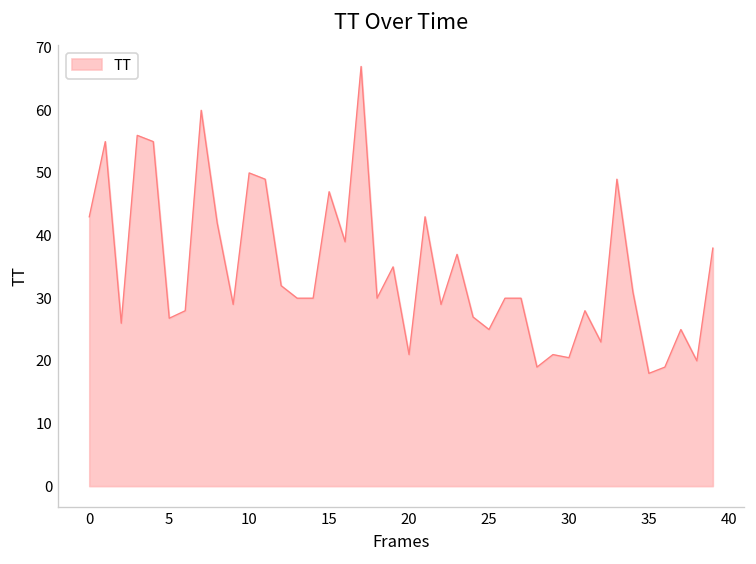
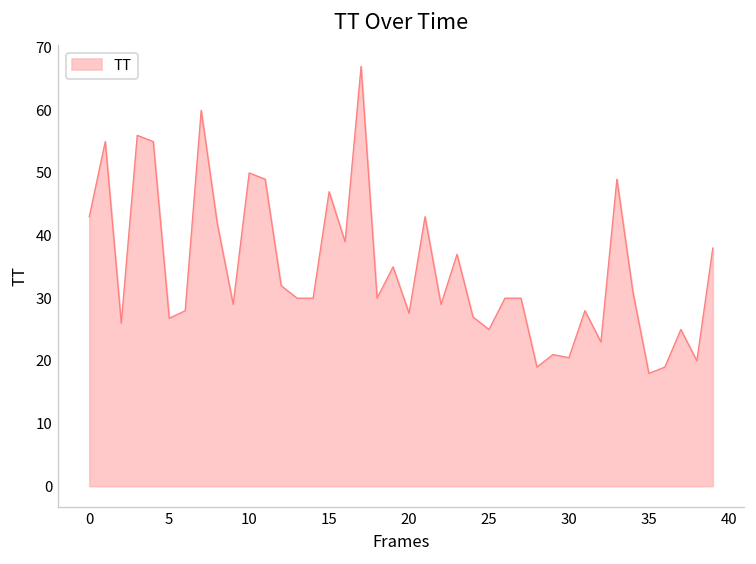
  {
    "0": 43,
    "5": 27,
    "10": 50,
    "15": 47,
-   "20": 21,
+   "20": 28,
    "25": 25,
    "30": 21,
    "35": 18
  }
